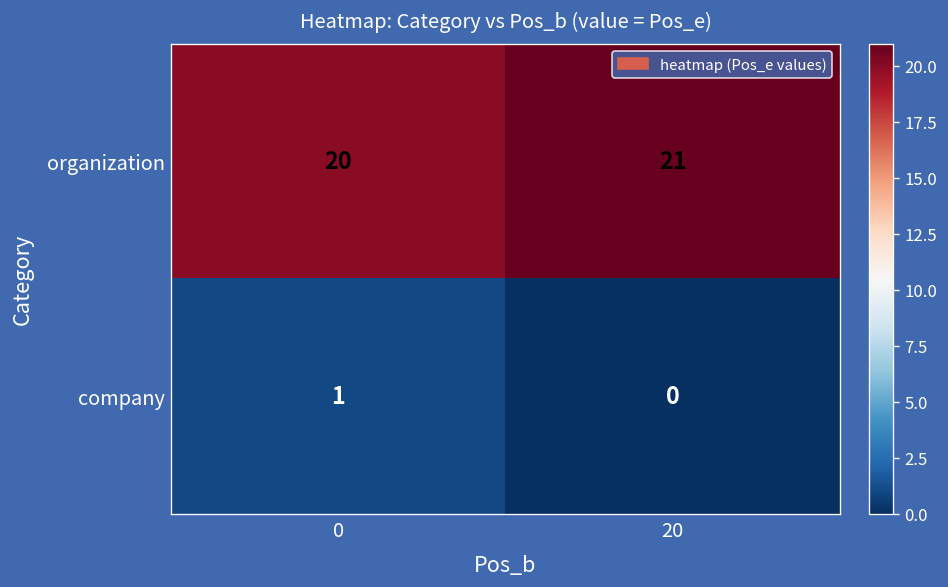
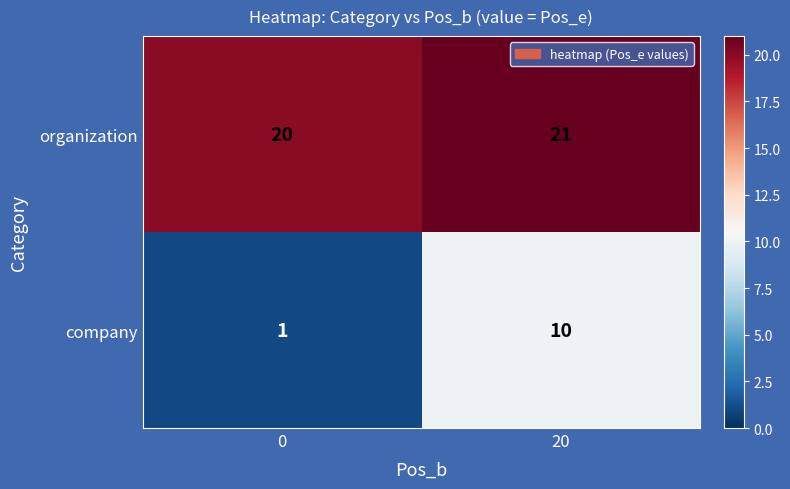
  {
    "organization": {
      "0": 20,
      "20": 21
    },
    "company": {
      "0": 1,
-     "20": 0
+     "20": 10
    }
  }
